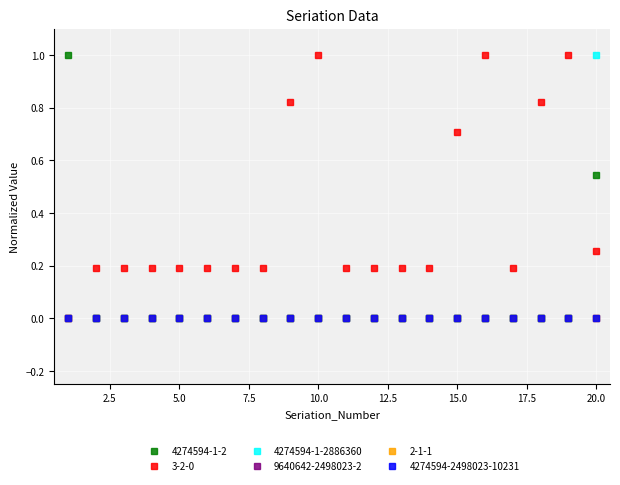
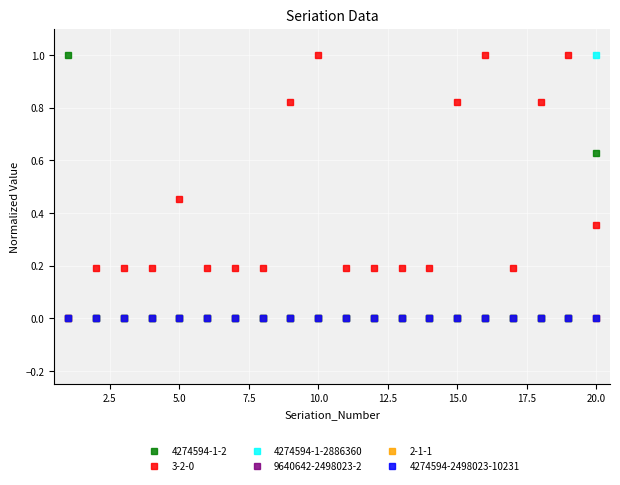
  {
    "4274594-1-2": {
-     "20.0": 0.54
+     "20.0": 0.63
    },
    "3-2-0": {
-     "5.0": 0.19,
+     "5.0": 0.46,
      "10.0": 1.00,
-     "15.0": 0.71,
-     "20.0": 0.26
+     "15.0": 0.82,
+     "20.0": 0.35
    },
    "4274594-1-2886360": {
      "20.0": 1.00
    },
    "4274594-2498023-10231": {
      "20.0": 0.00
    }
  }
